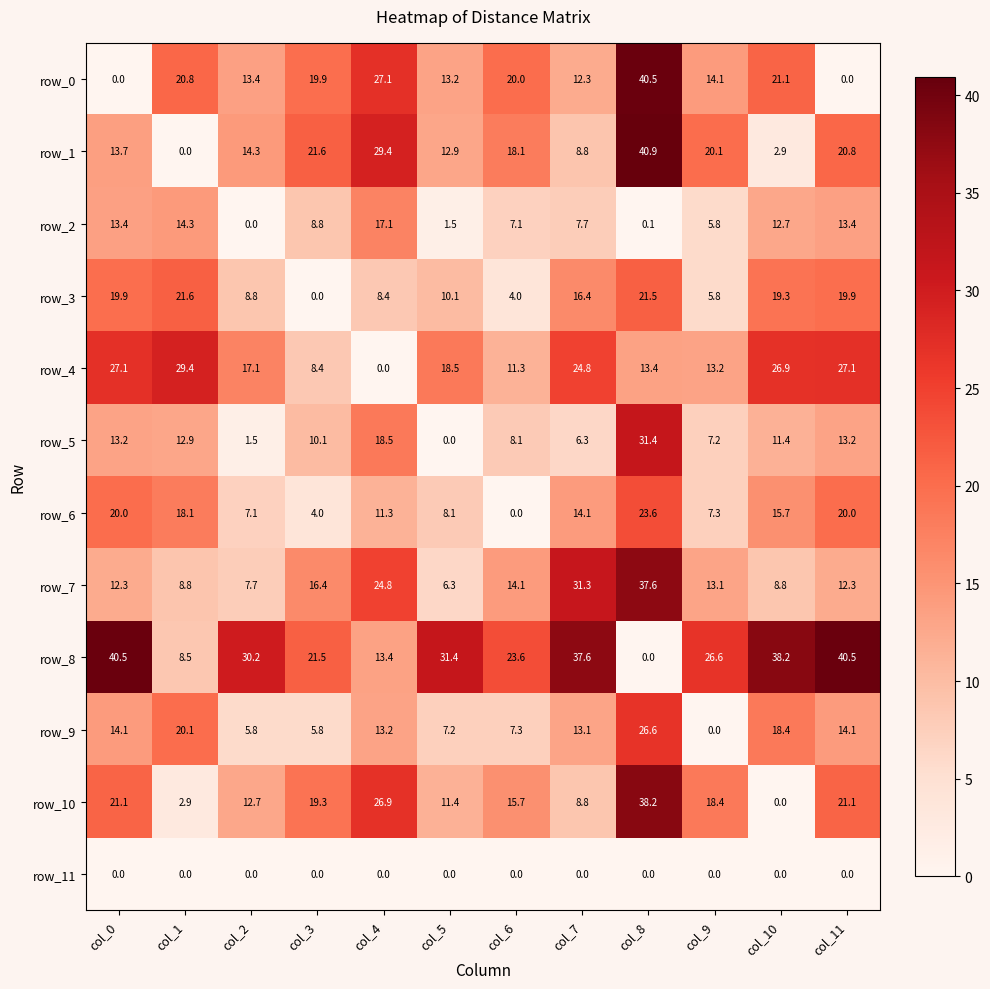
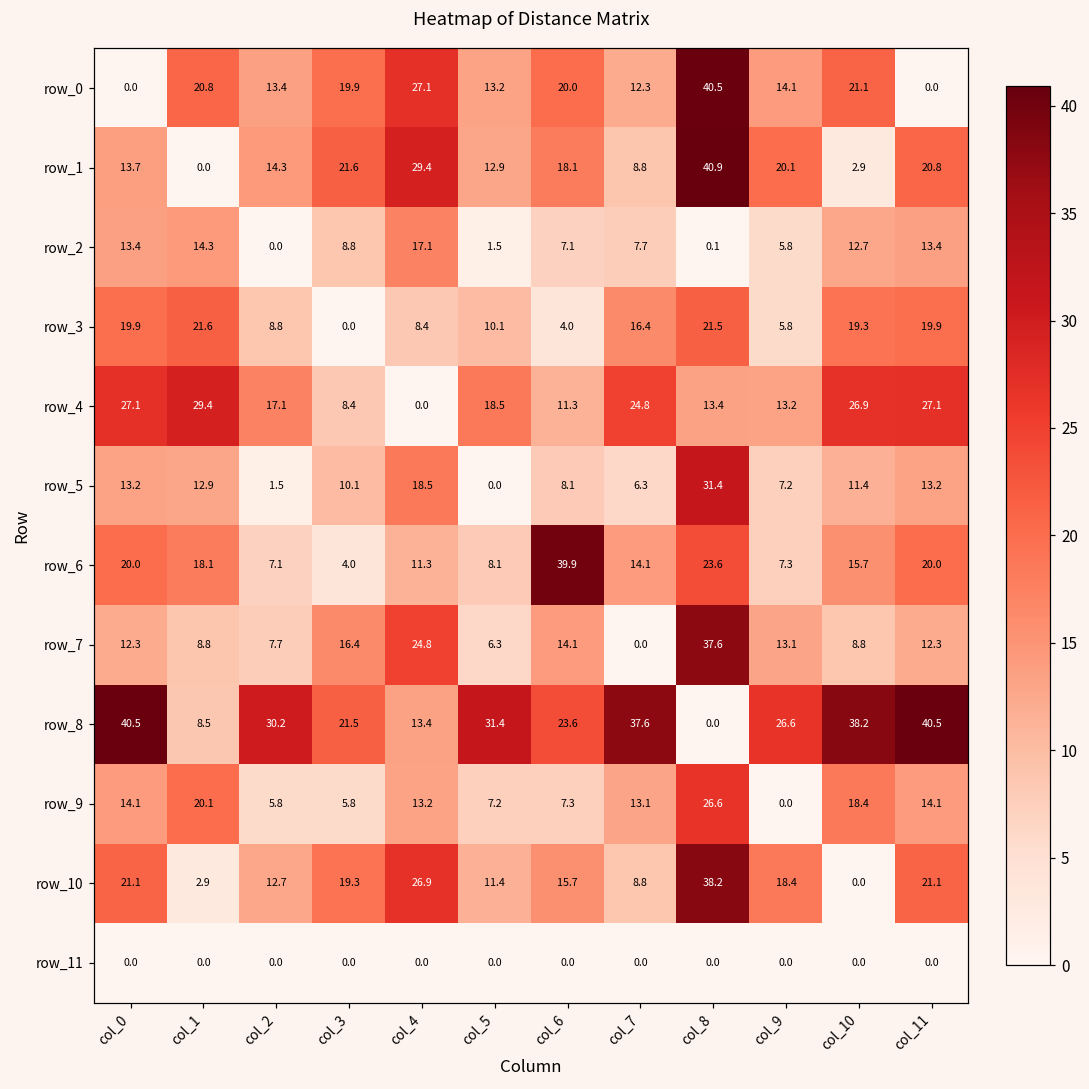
  {
    "row_0": {
      "col_0": 0.0,
      "col_1": 20.8,
      "col_2": 13.4,
      "col_3": 19.9,
      "col_4": 27.1,
      "col_5": 13.2,
      "col_6": 20.0,
      "col_7": 12.3,
      "col_8": 40.5,
      "col_9": 14.1,
      "col_10": 21.1,
      "col_11": 0.0
    },
    "row_1": {
      "col_0": 13.7,
      "col_1": 0.0,
      "col_2": 14.3,
      "col_3": 21.6,
      "col_4": 29.4,
      "col_5": 12.9,
      "col_6": 18.1,
      "col_7": 8.8,
      "col_8": 40.9,
      "col_9": 20.1,
      "col_10": 2.9,
      "col_11": 20.8
    },
    "row_2": {
      "col_0": 13.4,
      "col_1": 14.3,
      "col_2": 0.0,
      "col_3": 8.8,
      "col_4": 17.1,
      "col_5": 1.5,
      "col_6": 7.1,
      "col_7": 7.7,
      "col_8": 0.1,
      "col_9": 5.8,
      "col_10": 12.7,
      "col_11": 13.4
    },
    "row_3": {
      "col_0": 19.9,
      "col_1": 21.6,
      "col_2": 8.8,
      "col_3": 0.0,
      "col_4": 8.4,
      "col_5": 10.1,
      "col_6": 4.0,
      "col_7": 16.4,
      "col_8": 21.5,
      "col_9": 5.8,
      "col_10": 19.3,
      "col_11": 19.9
    },
    "row_4": {
      "col_0": 27.1,
      "col_1": 29.4,
      "col_2": 17.1,
      "col_3": 8.4,
      "col_4": 0.0,
      "col_5": 18.5,
      "col_6": 11.3,
      "col_7": 24.8,
      "col_8": 13.4,
      "col_9": 13.2,
      "col_10": 26.9,
      "col_11": 27.1
    },
    "row_5": {
      "col_0": 13.2,
      "col_1": 12.9,
      "col_2": 1.5,
      "col_3": 10.1,
      "col_4": 18.5,
      "col_5": 0.0,
      "col_6": 8.1,
      "col_7": 6.3,
      "col_8": 31.4,
      "col_9": 7.2,
      "col_10": 11.4,
      "col_11": 13.2
    },
    "row_6": {
      "col_0": 20.0,
      "col_1": 18.1,
      "col_2": 7.1,
      "col_3": 4.0,
      "col_4": 11.3,
      "col_5": 8.1,
-     "col_6": 0.0,
+     "col_6": 39.9,
      "col_7": 14.1,
      "col_8": 23.6,
      "col_9": 7.3,
      "col_10": 15.7,
      "col_11": 20.0
    },
    "row_7": {
      "col_0": 12.3,
      "col_1": 8.8,
      "col_2": 7.7,
      "col_3": 16.4,
      "col_4": 24.8,
      "col_5": 6.3,
      "col_6": 14.1,
-     "col_7": 31.3,
+     "col_7": 0.0,
      "col_8": 37.6,
      "col_9": 13.1,
      "col_10": 8.8,
      "col_11": 12.3
    },
    "row_8": {
      "col_0": 40.5,
      "col_1": 8.5,
      "col_2": 30.2,
      "col_3": 21.5,
      "col_4": 13.4,
      "col_5": 31.4,
      "col_6": 23.6,
      "col_7": 37.6,
      "col_8": 0.0,
      "col_9": 26.6,
      "col_10": 38.2,
      "col_11": 40.5
    },
    "row_9": {
      "col_0": 14.1,
      "col_1": 20.1,
      "col_2": 5.8,
      "col_3": 5.8,
      "col_4": 13.2,
      "col_5": 7.2,
      "col_6": 7.3,
      "col_7": 13.1,
      "col_8": 26.6,
      "col_9": 0.0,
      "col_10": 18.4,
      "col_11": 14.1
    },
    "row_10": {
      "col_0": 21.1,
      "col_1": 2.9,
      "col_2": 12.7,
      "col_3": 19.3,
      "col_4": 26.9,
      "col_5": 11.4,
      "col_6": 15.7,
      "col_7": 8.8,
      "col_8": 38.2,
      "col_9": 18.4,
      "col_10": 0.0,
      "col_11": 21.1
    },
    "row_11": {
      "col_0": 0.0,
      "col_1": 0.0,
      "col_2": 0.0,
      "col_3": 0.0,
      "col_4": 0.0,
      "col_5": 0.0,
      "col_6": 0.0,
      "col_7": 0.0,
      "col_8": 0.0,
      "col_9": 0.0,
      "col_10": 0.0,
      "col_11": 0.0
    }
  }
